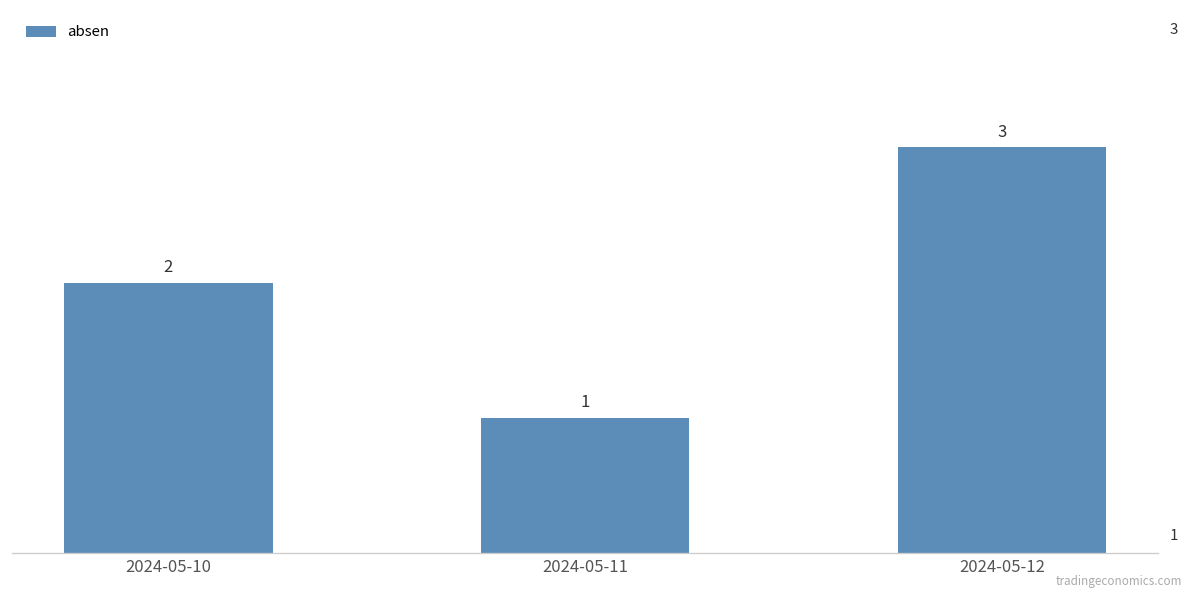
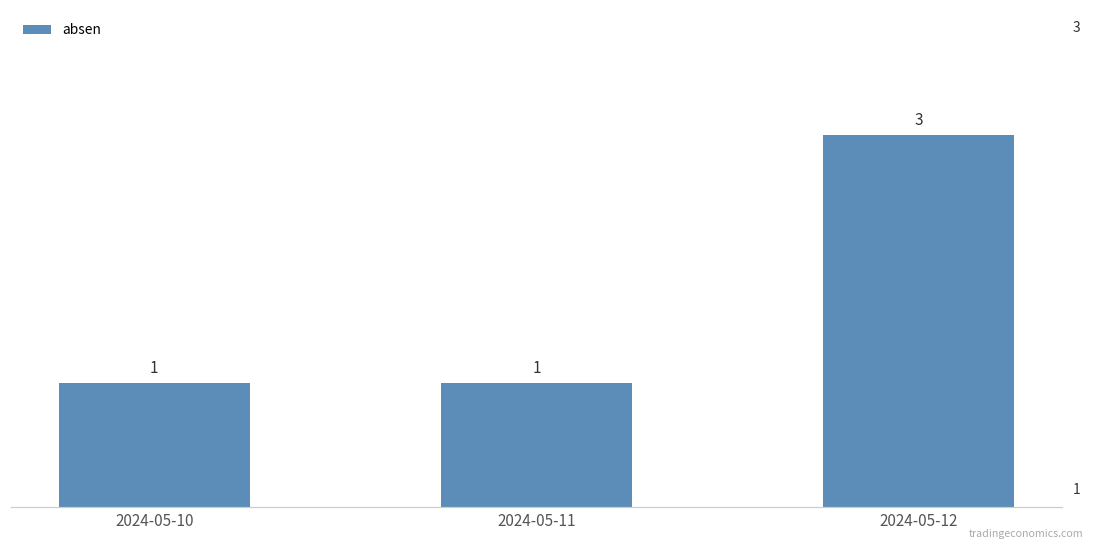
  {
-   "2024-05-10": 2,
+   "2024-05-10": 1,
    "2024-05-11": 1,
    "2024-05-12": 3
  }
